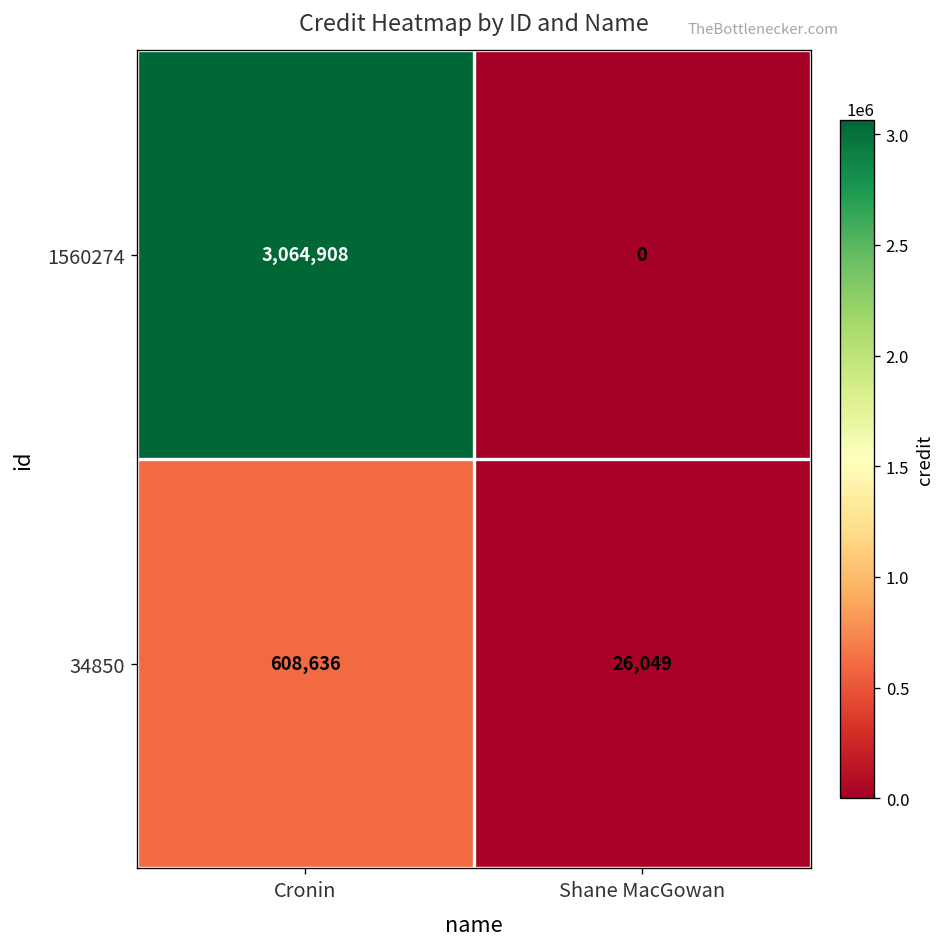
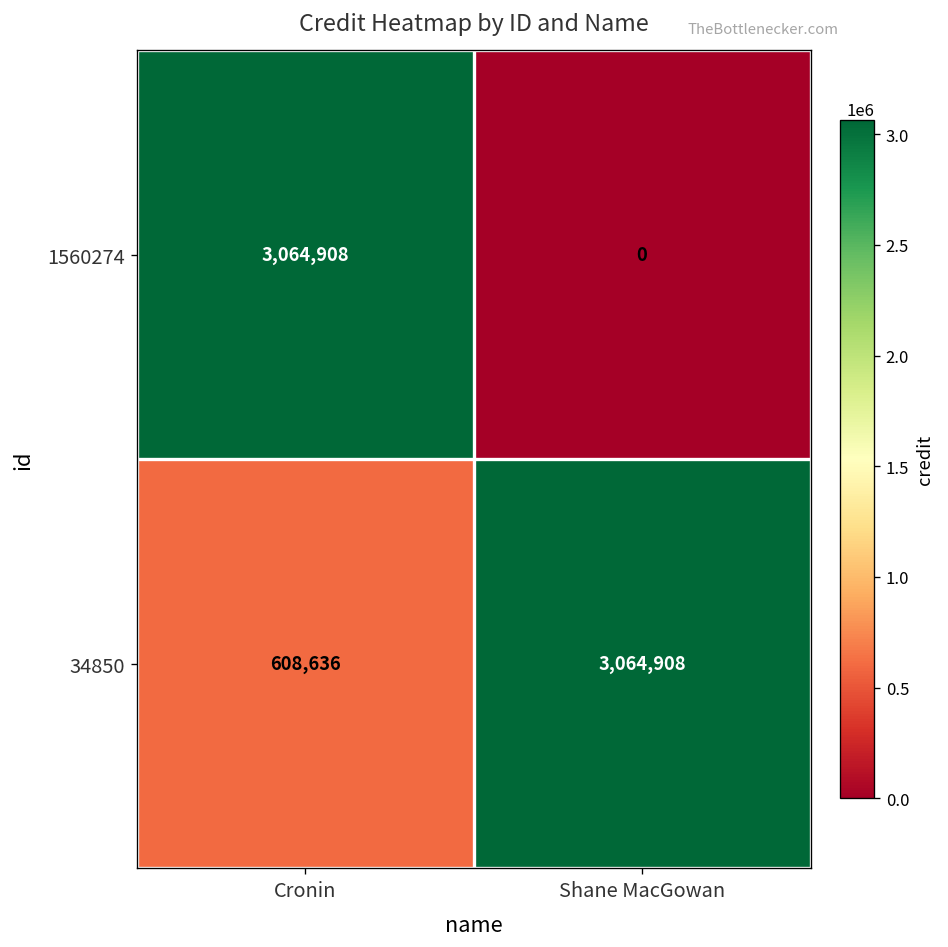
  {
    "1560274": {
      "Cronin": "3,064,908",
      "Shane MacGowan": "0"
    },
    "34850": {
      "Cronin": "608,636",
-     "Shane MacGowan": "26,049"
+     "Shane MacGowan": "3,064,908"
    }
  }
